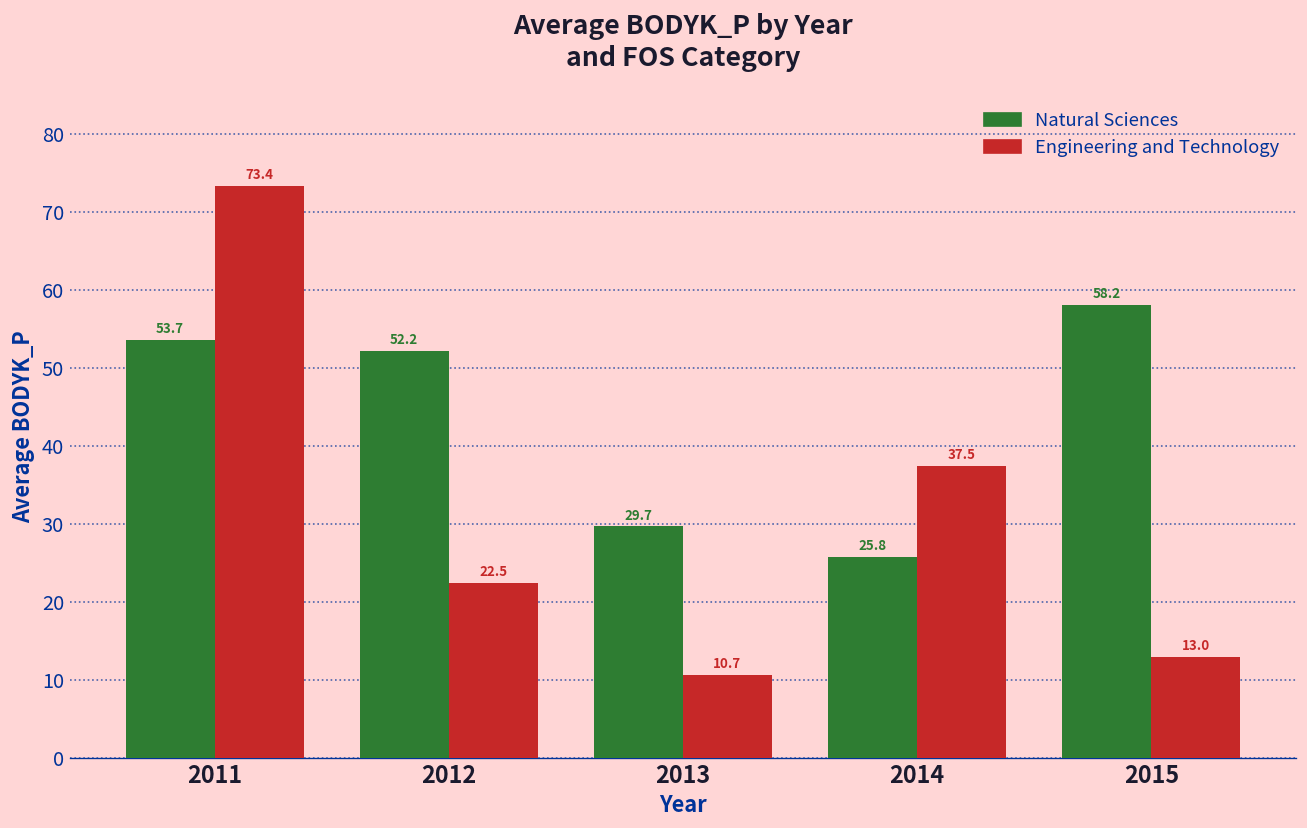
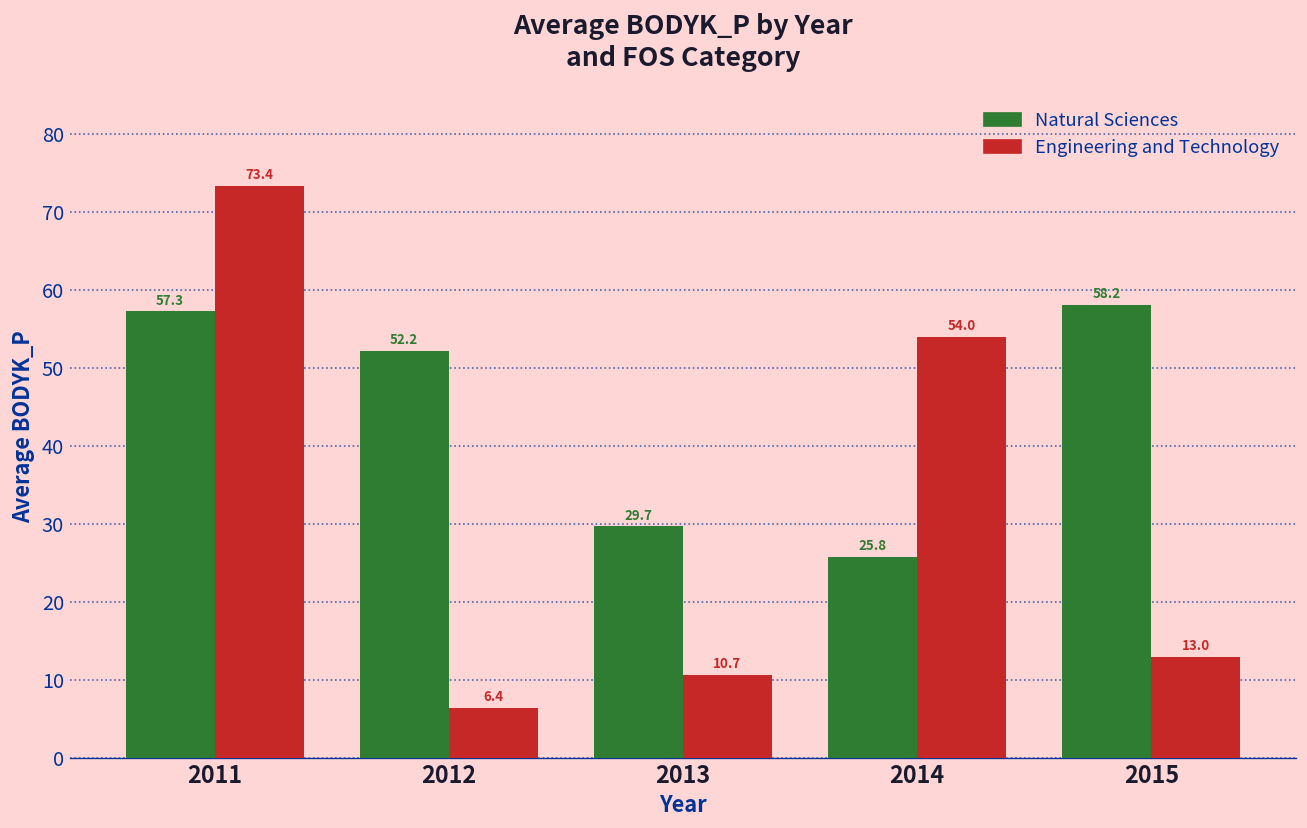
  {
    "Natural Sciences": {
-     "2011": 53.7,
+     "2011": 57.3,
      "2012": 52.2,
      "2013": 29.7,
      "2014": 25.8,
      "2015": 58.2
    },
    "Engineering and Technology": {
      "2011": 73.4,
-     "2012": 22.5,
+     "2012": 6.4,
      "2013": 10.7,
-     "2014": 37.5,
+     "2014": 54.0,
      "2015": 13.0
    }
  }
